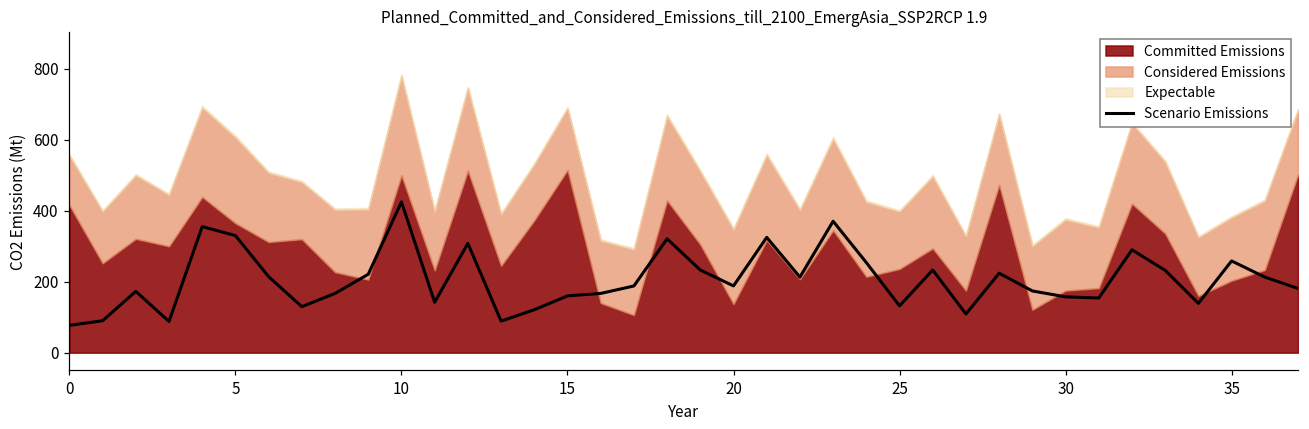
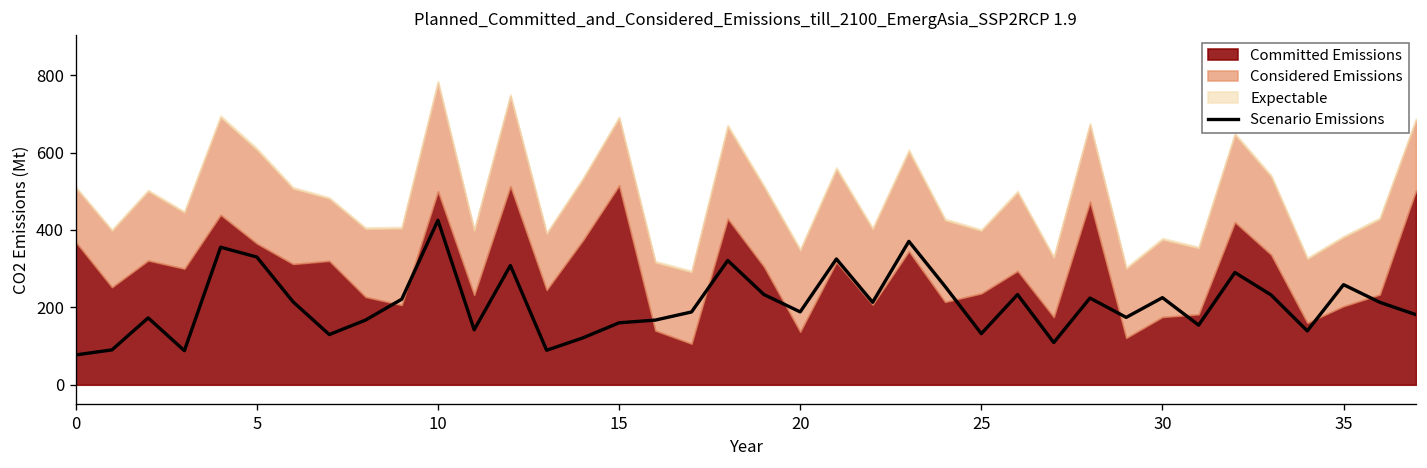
  {
    "Committed Emissions": {
-     "0": 420,
+     "0": 370,
      "5": 370,
      "10": 500,
      "15": 520,
      "20": 140,
      "25": 240,
      "30": 180,
      "35": 200
    },
    "Scenario Emissions": {
      "0": 80,
      "5": 330,
      "10": 430,
      "15": 160,
      "20": 190,
      "25": 130,
-     "30": 160,
+     "30": 230,
      "35": 260
    }
  }
